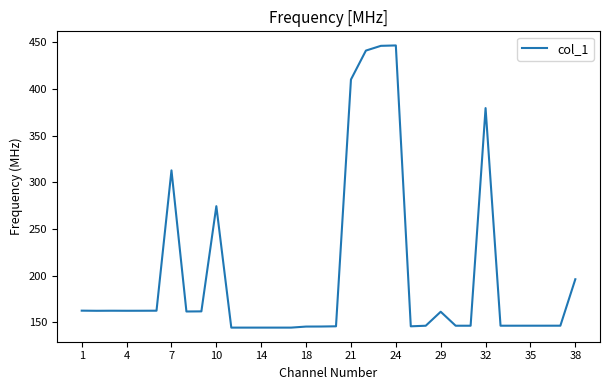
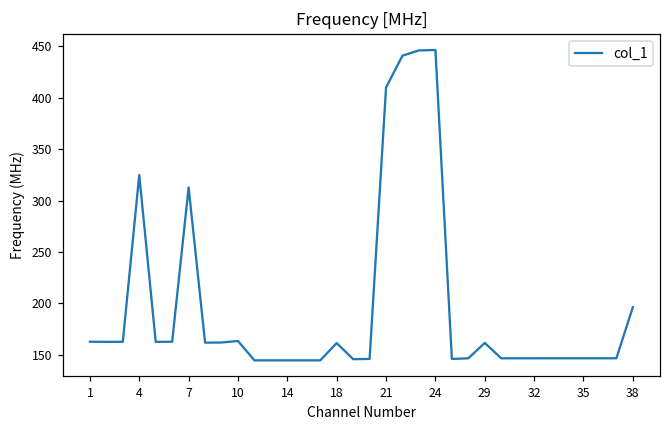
  {
    "1": 160,
-   "4": 160,
+   "4": 320,
    "7": 310,
-   "10": 270,
+   "10": 160,
    "14": 140,
-   "18": 150,
+   "18": 160,
    "21": 410,
    "24": 450,
    "29": 160,
-   "32": 380,
+   "32": 150,
    "35": 150,
    "38": 200
  }
